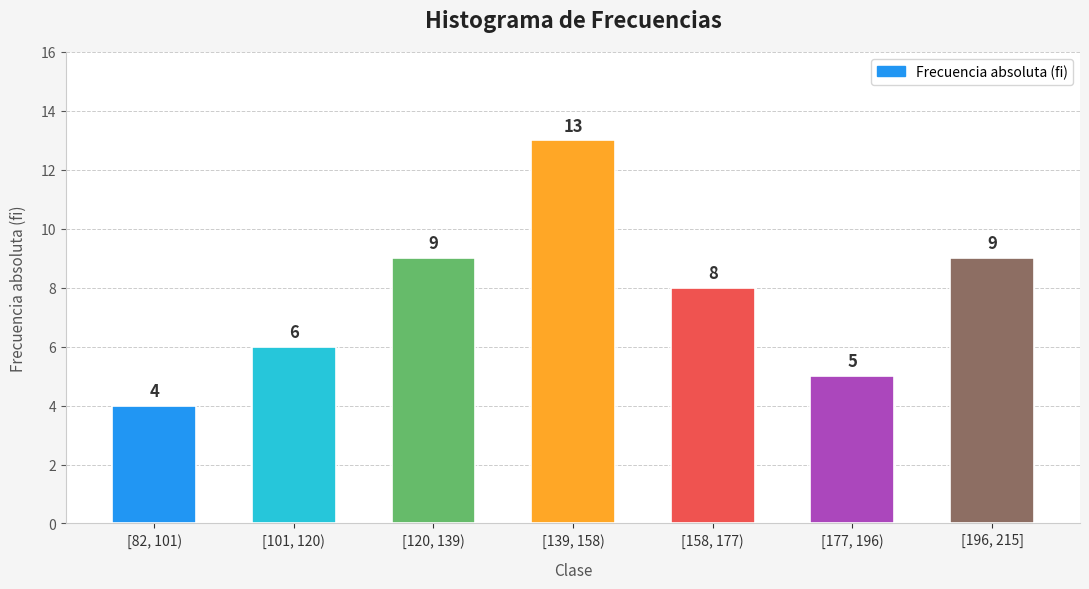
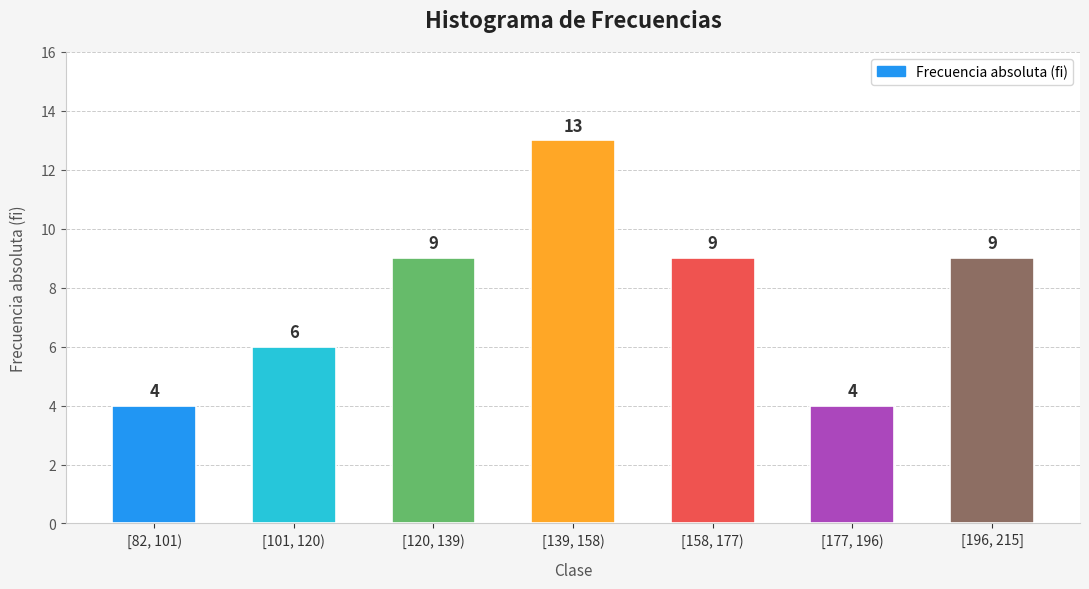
  {
    "[82, 101)": 4,
    "[101, 120)": 6,
    "[120, 139)": 9,
    "[139, 158)": 13,
-   "[158, 177)": 8,
-   "[177, 196)": 5,
+   "[158, 177)": 9,
+   "[177, 196)": 4,
    "[196, 215]": 9
  }
